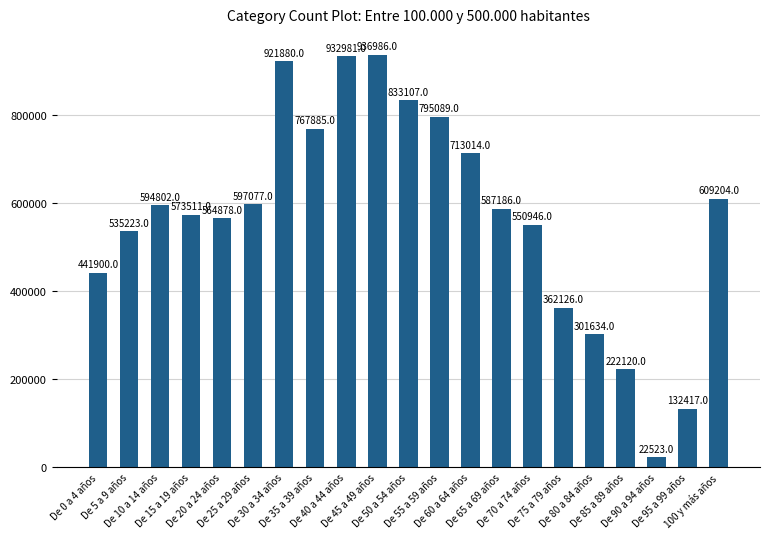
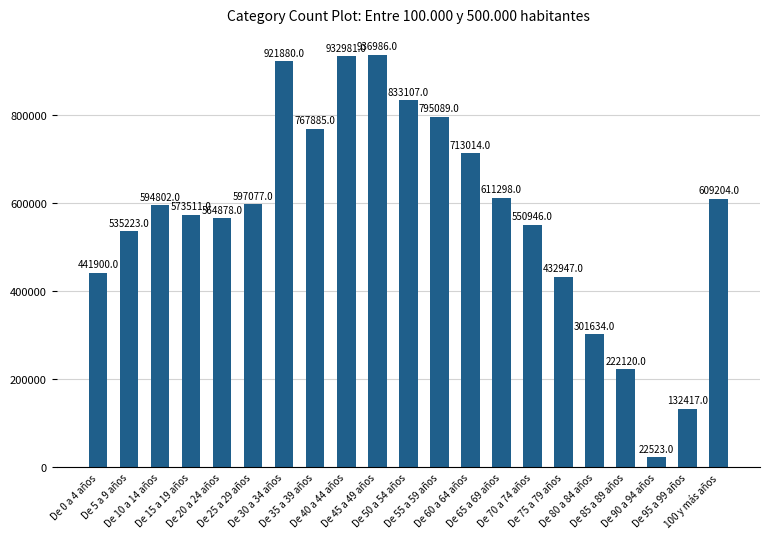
  {
    "De 0 a 4 años": 441900.0,
    "De 5 a 9 años": 535223.0,
    "De 10 a 14 años": 594802.0,
    "De 20 a 24 años": 564878.0,
    "De 25 a 29 años": 597077.0,
    "De 30 a 34 años": 921880.0,
    "De 35 a 39 años": 767885.0,
    "De 50 a 54 años": 833107.0,
    "De 55 a 59 años": 795089.0,
    "De 60 a 64 años": 713014.0,
-   "De 65 a 69 años": 587186.0,
+   "De 65 a 69 años": 611298.0,
    "De 70 a 74 años": 550946.0,
-   "De 75 a 79 años": 362126.0,
+   "De 75 a 79 años": 432947.0,
    "De 80 a 84 años": 301634.0,
    "De 85 a 89 años": 222120.0,
    "De 90 a 94 años": 22523.0,
    "De 95 a 99 años": 132417.0,
    "100 y más años": 609204.0
  }
